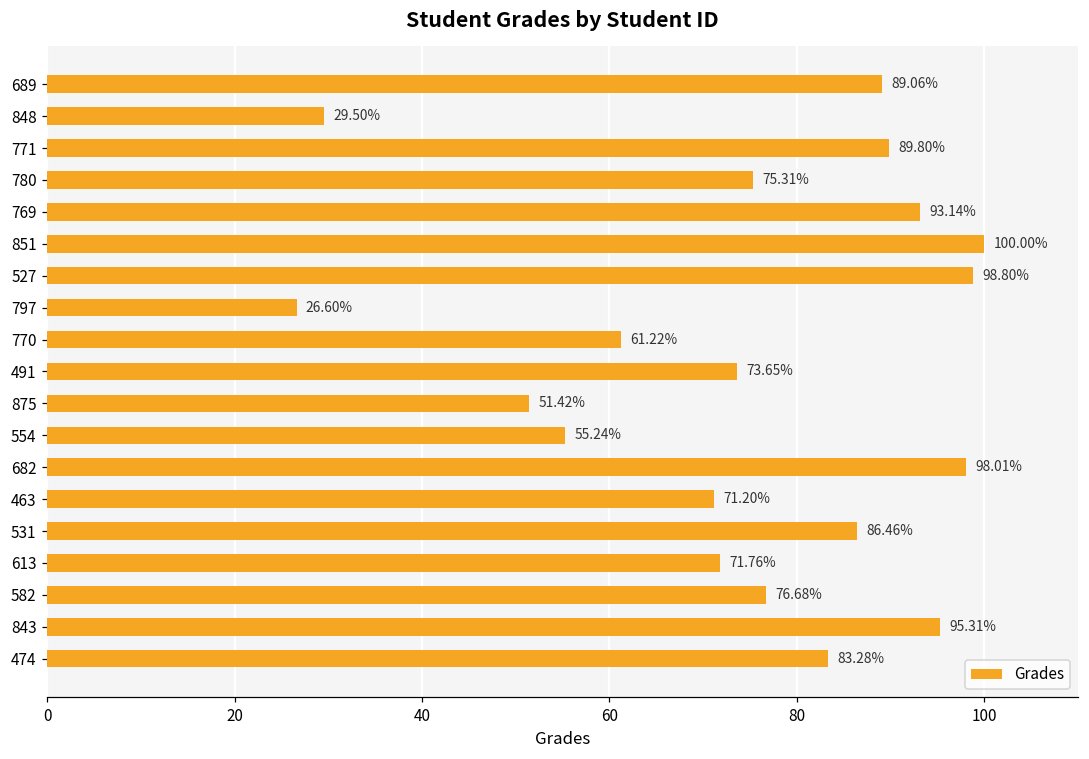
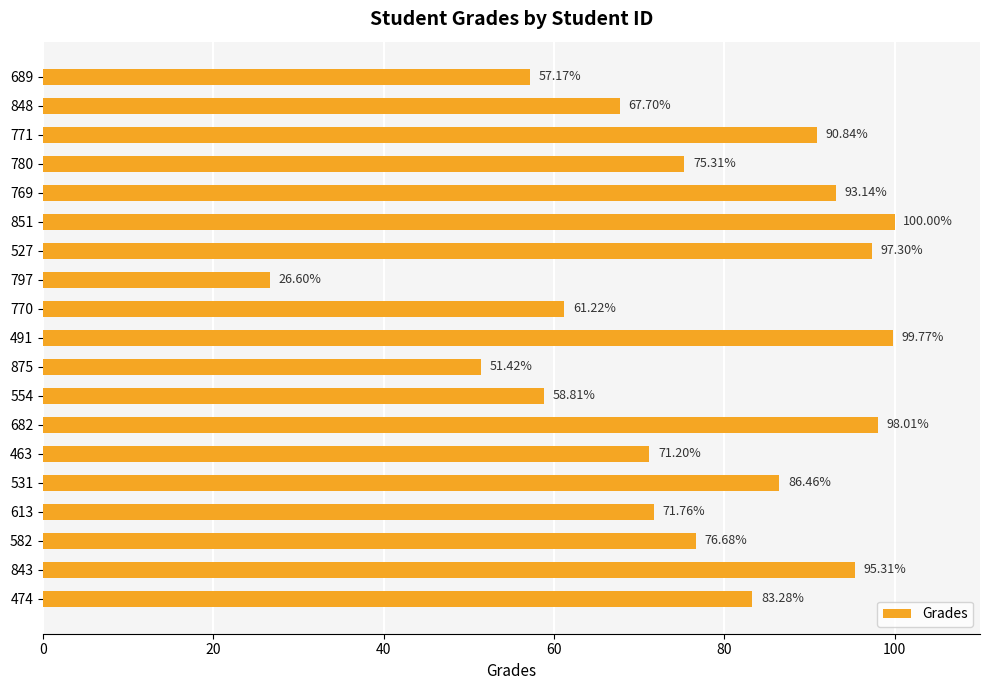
  {
-   "689": "89.06%",
-   "848": "29.50%",
-   "771": "89.80%",
+   "689": "57.17%",
+   "848": "67.70%",
+   "771": "90.84%",
    "780": "75.31%",
    "769": "93.14%",
    "851": "100.00%",
-   "527": "98.80%",
+   "527": "97.30%",
    "797": "26.60%",
    "770": "61.22%",
-   "491": "73.65%",
+   "491": "99.77%",
    "875": "51.42%",
-   "554": "55.24%",
+   "554": "58.81%",
    "682": "98.01%",
    "463": "71.20%",
    "531": "86.46%",
    "613": "71.76%",
    "582": "76.68%",
    "843": "95.31%",
    "474": "83.28%"
  }
